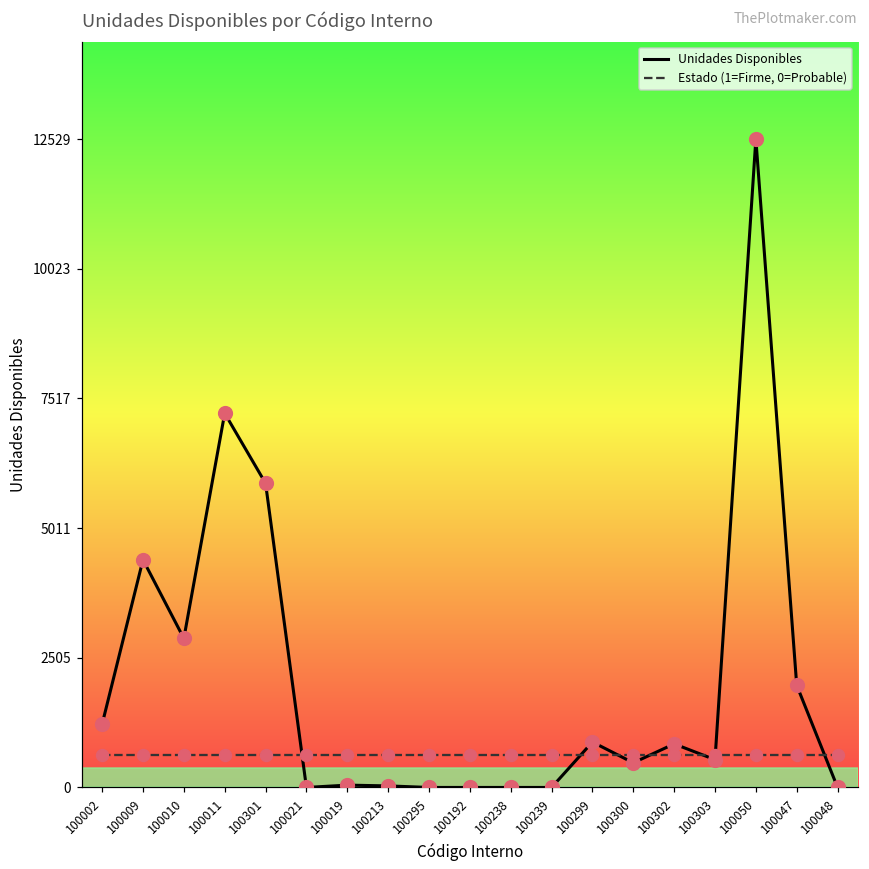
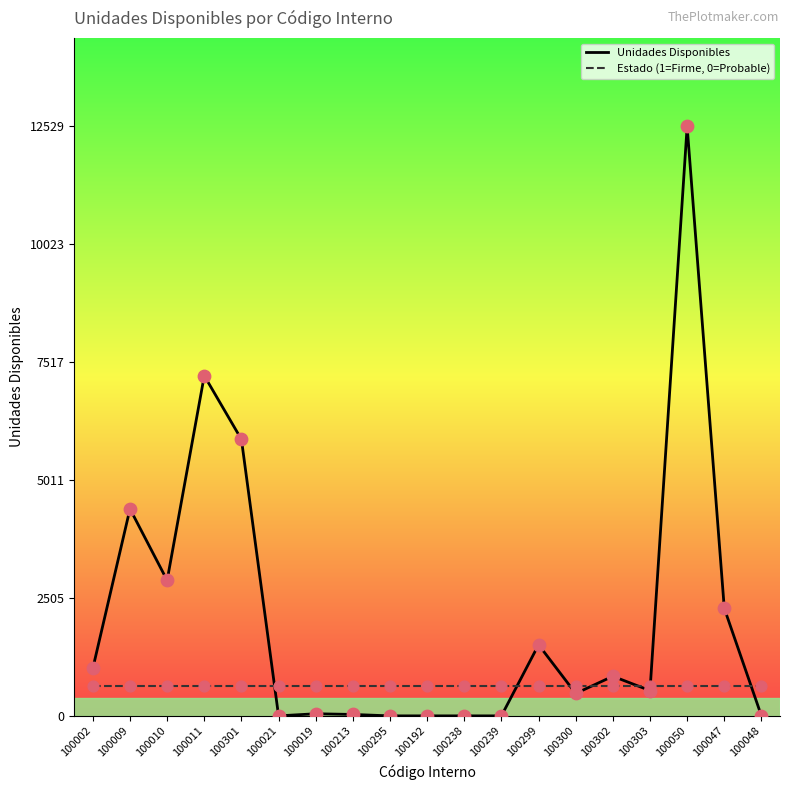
  {
    "Unidades Disponibles": {
-     "100002": 1200,
+     "100002": 1000,
      "100009": 4400,
      "100010": 2900,
      "100011": 7200,
      "100301": 5900,
-     "100299": 900,
+     "100299": 1500,
      "100300": 500,
      "100302": 800,
      "100303": 500,
      "100050": 12500,
-     "100047": 2000
+     "100047": 2300
    },
    "Estado (1=Firme, 0=Probable)": {
      "100002": 600,
      "100009": 600,
      "100010": 600,
      "100011": 600,
      "100301": 600,
      "100021": 600,
      "100019": 600,
      "100213": 600,
      "100295": 600,
      "100192": 600,
      "100238": 600,
      "100239": 600,
      "100299": 600,
      "100300": 600,
      "100302": 600,
      "100303": 600,
      "100050": 600,
      "100047": 600,
      "100048": 600
    }
  }
